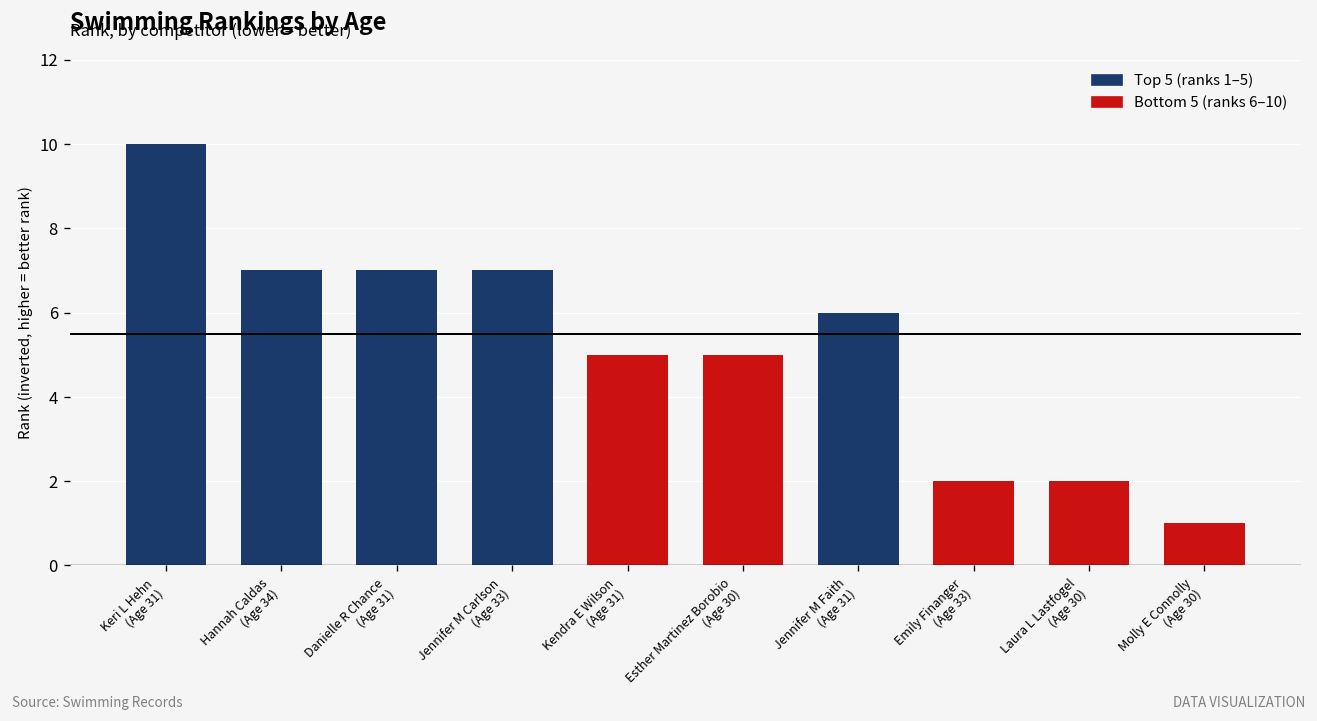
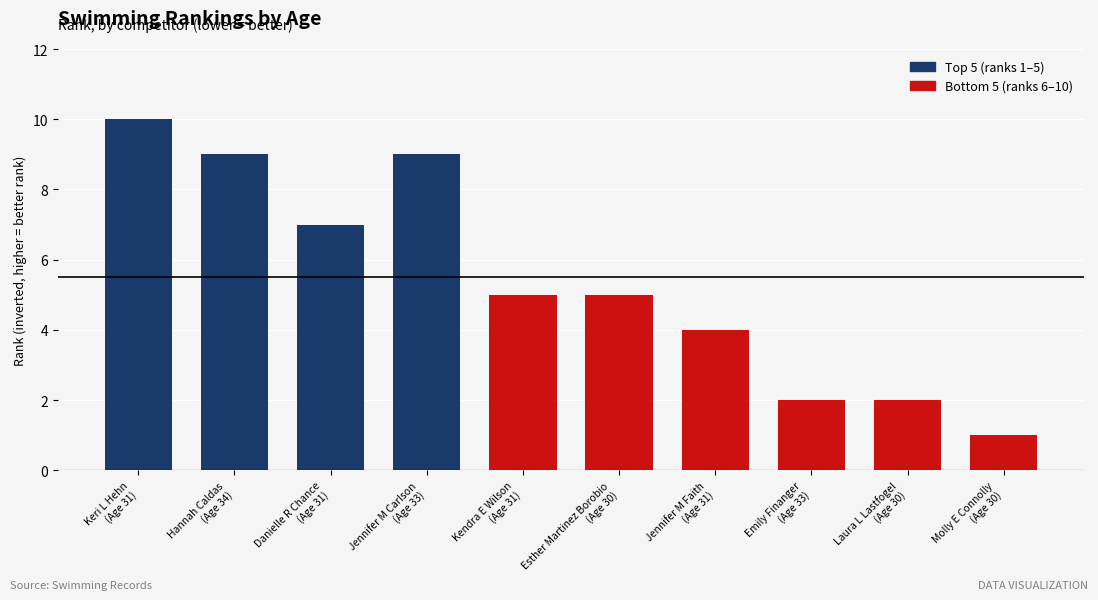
  {
    "Keri L Hehn (Age 31)": 10.0,
-   "Hannah Caldas (Age 34)": 7.0,
+   "Hannah Caldas (Age 34)": 9.0,
    "Danielle R Chance (Age 31)": 7.0,
-   "Jennifer M Carlson (Age 33)": 7.0,
+   "Jennifer M Carlson (Age 33)": 9.0,
    "Kendra E Wilson (Age 31)": 5.0,
    "Esther Martinez Borobio (Age 30)": 5.0,
-   "Jennifer M Faith (Age 31)": 6.0,
+   "Jennifer M Faith (Age 31)": 4.0,
    "Emily Finanger (Age 33)": 2.0,
    "Laura L Lastfogel (Age 30)": 2.0,
    "Molly E Connolly (Age 30)": 1.0
  }
